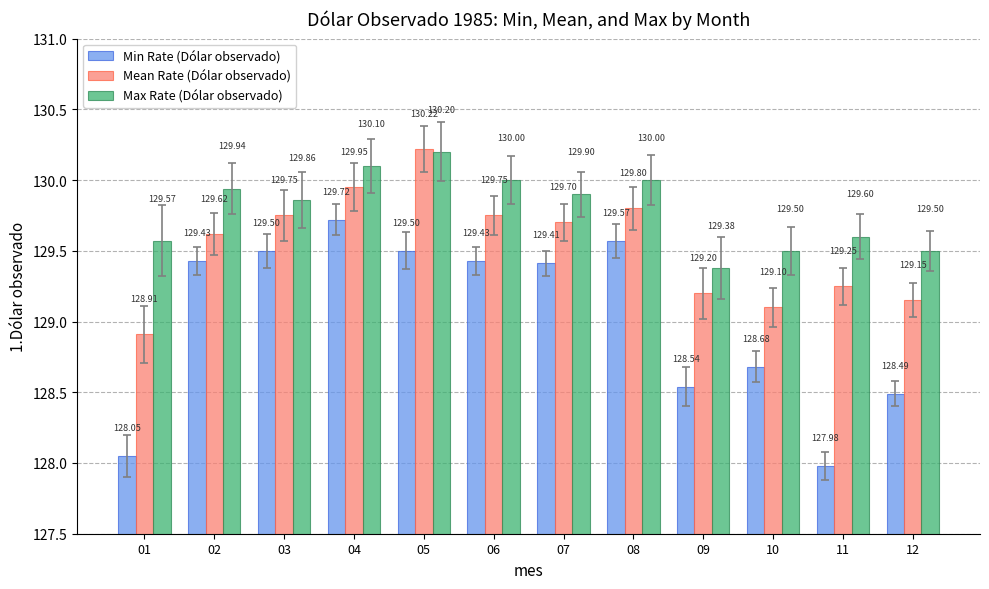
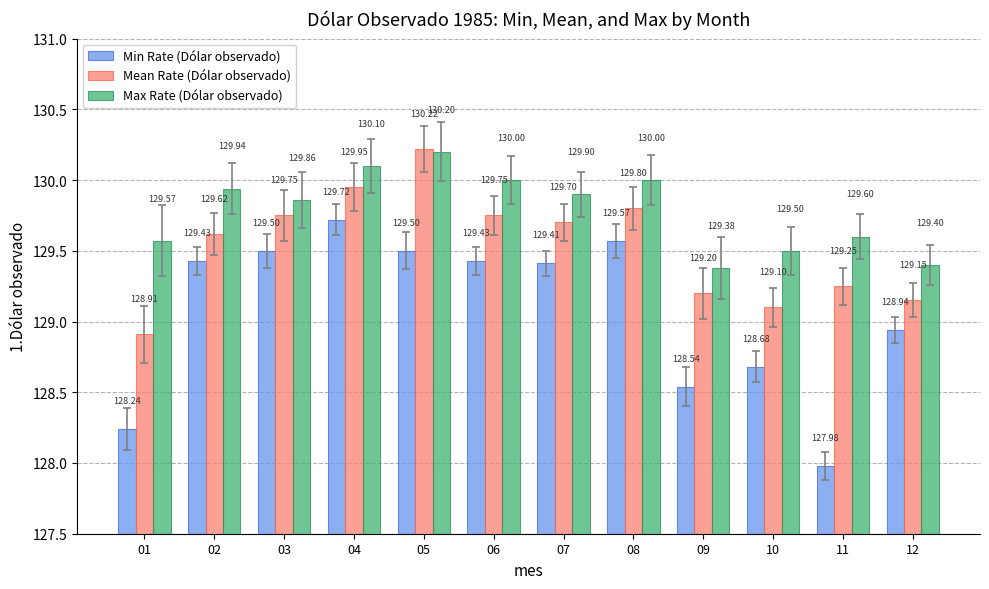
  {
    "Min Rate (Dólar observado)": {
-     "01": 128.05,
+     "01": 128.24,
      "02": 129.43,
      "03": 129.50,
      "04": 129.72,
      "05": 129.50,
      "06": 129.43,
      "07": 129.41,
      "08": 129.57,
      "09": 128.54,
      "10": 128.68,
      "11": 127.98,
-     "12": 128.49
+     "12": 128.94
    },
    "Max Rate (Dólar observado)": {
-     "12": 129.50
+     "12": 129.40
    }
  }
